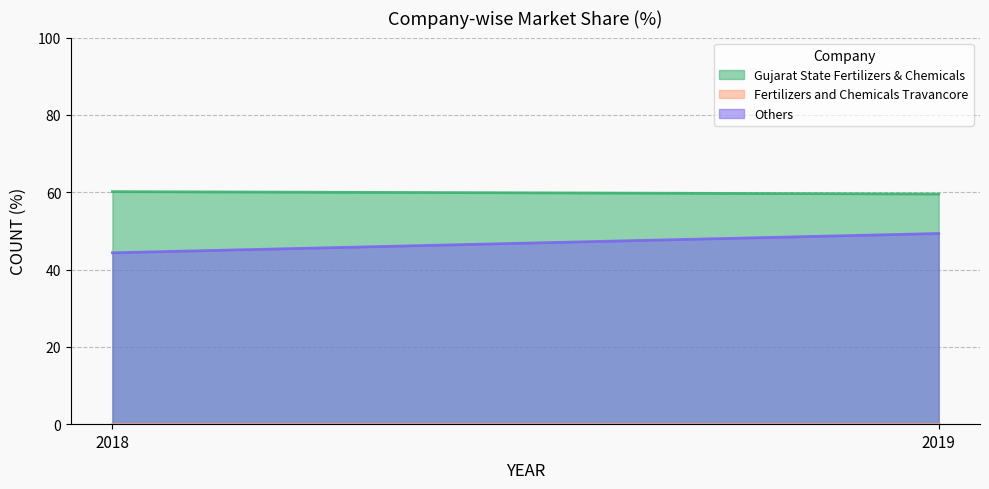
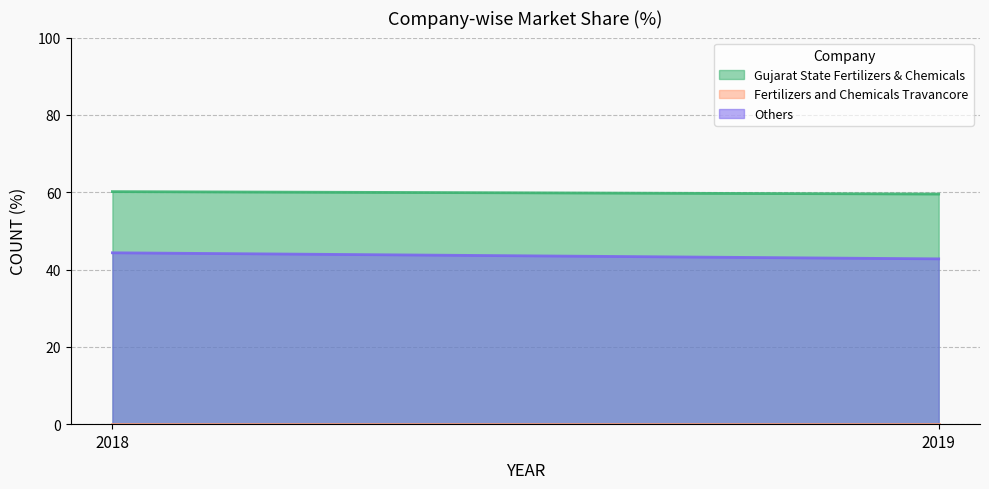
  {
    "Gujarat State Fertilizers & Chemicals": {
      "2018": 60,
      "2019": 60
    },
    "Fertilizers and Chemicals Travancore": {
      "2018": 0,
      "2019": 0
    },
    "Others": {
      "2018": 44,
-     "2019": 49
+     "2019": 43
    }
  }
